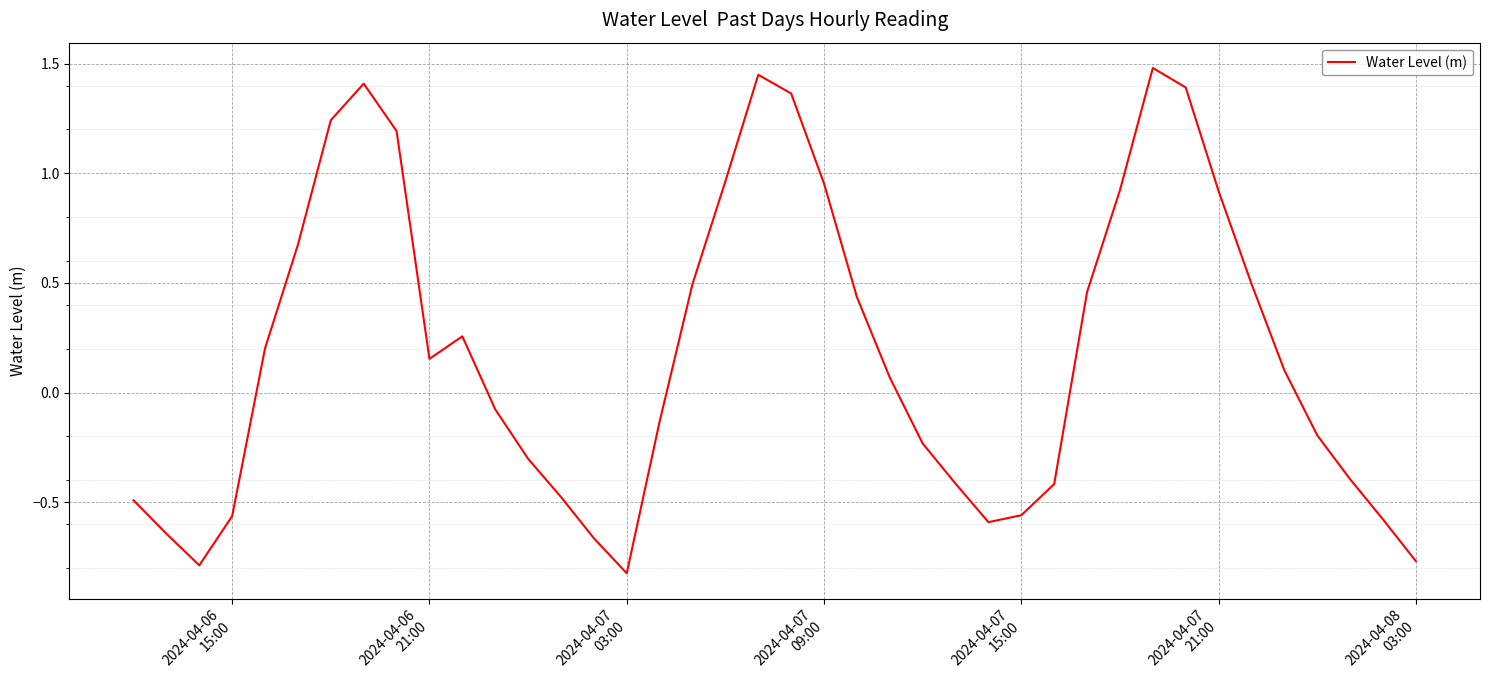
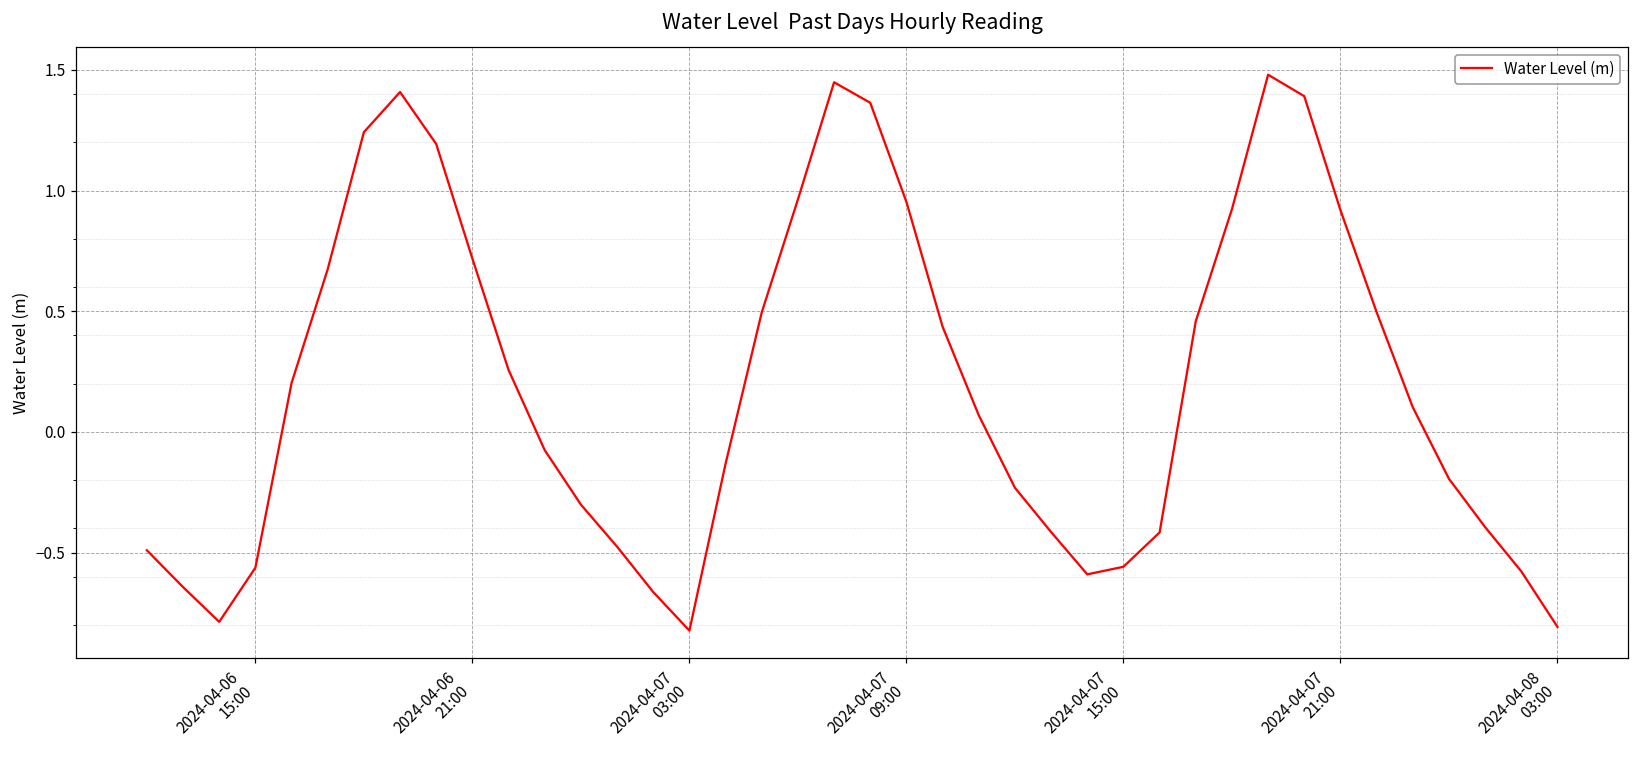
  {
    "2024-04-06 15:00": -0.56,
-   "2024-04-06 21:00": 0.15,
+   "2024-04-06 21:00": 0.72,
    "2024-04-07 03:00": -0.82,
    "2024-04-07 09:00": 0.95,
    "2024-04-07 15:00": -0.56,
    "2024-04-07 21:00": 0.92,
-   "2024-04-08 03:00": -0.77
+   "2024-04-08 03:00": -0.81
  }
